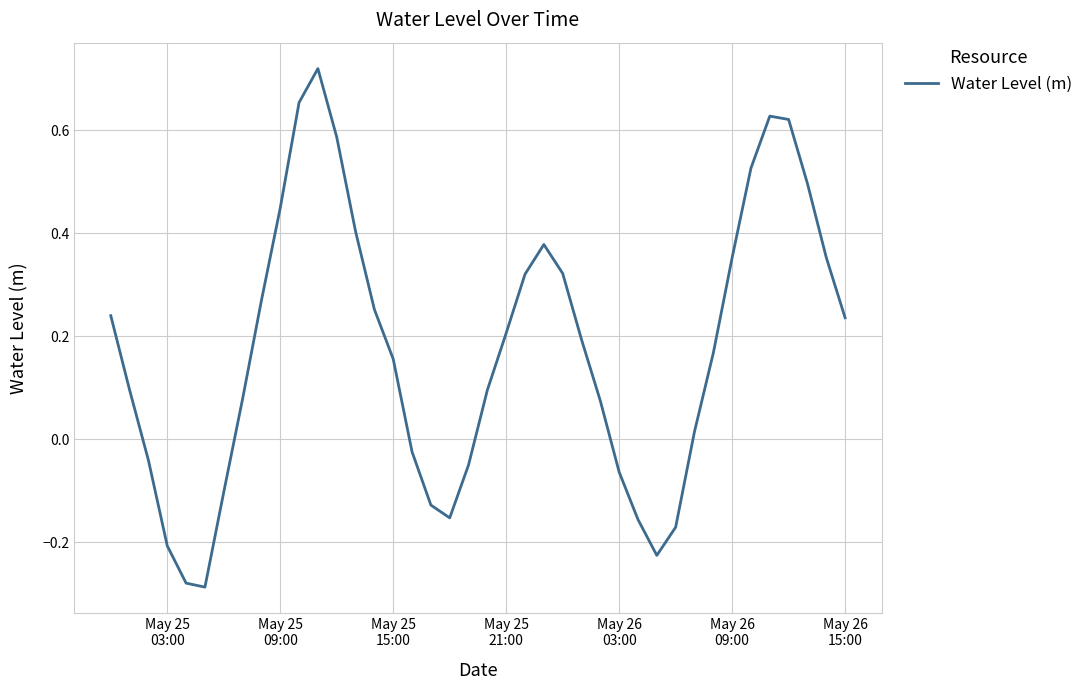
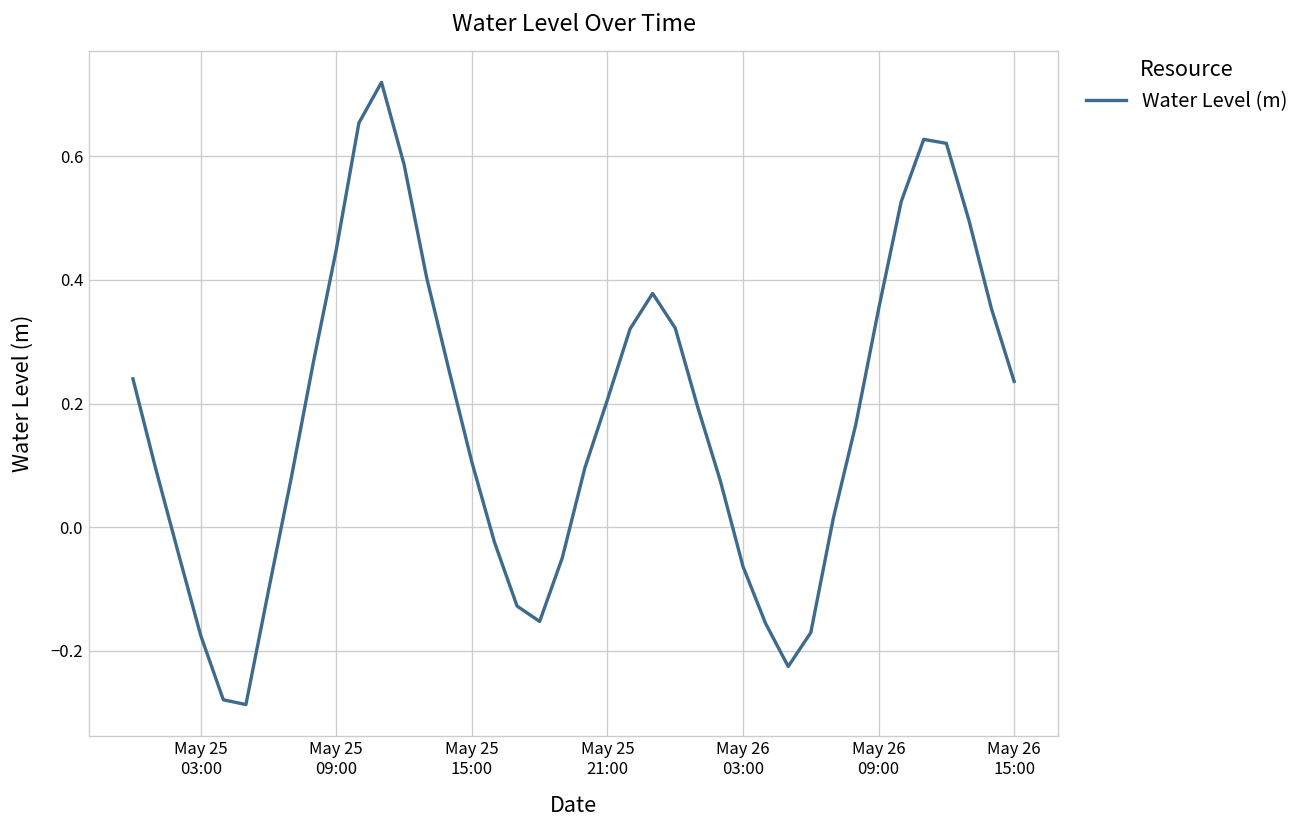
  {
-   "May 25 03:00": -0.21,
+   "May 25 03:00": -0.18,
    "May 25 09:00": 0.45,
-   "May 25 15:00": 0.16,
+   "May 25 15:00": 0.11,
    "May 25 21:00": 0.21,
    "May 26 03:00": -0.06,
    "May 26 09:00": 0.35,
    "May 26 15:00": 0.24
  }
